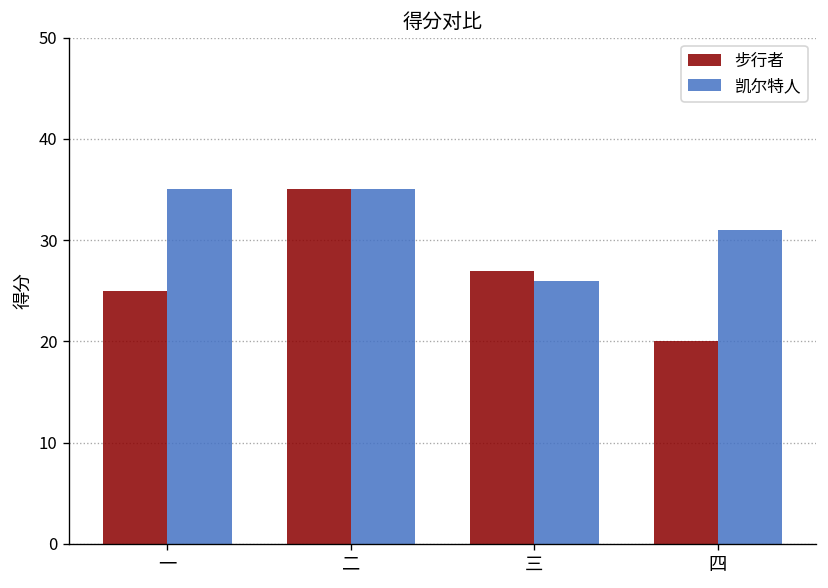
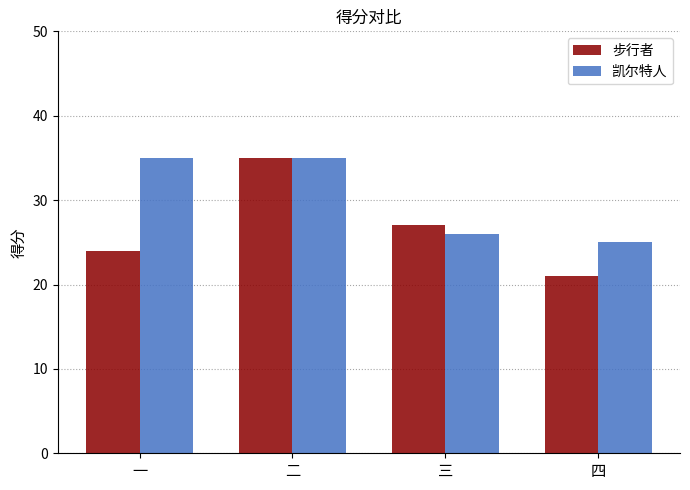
  {
    "步行者": {
-     "一": 25,
+     "一": 24,
      "二": 35,
      "三": 27,
-     "四": 20
+     "四": 21
    },
    "凯尔特人": {
      "一": 35,
      "二": 35,
      "三": 26,
-     "四": 31
+     "四": 25
    }
  }
